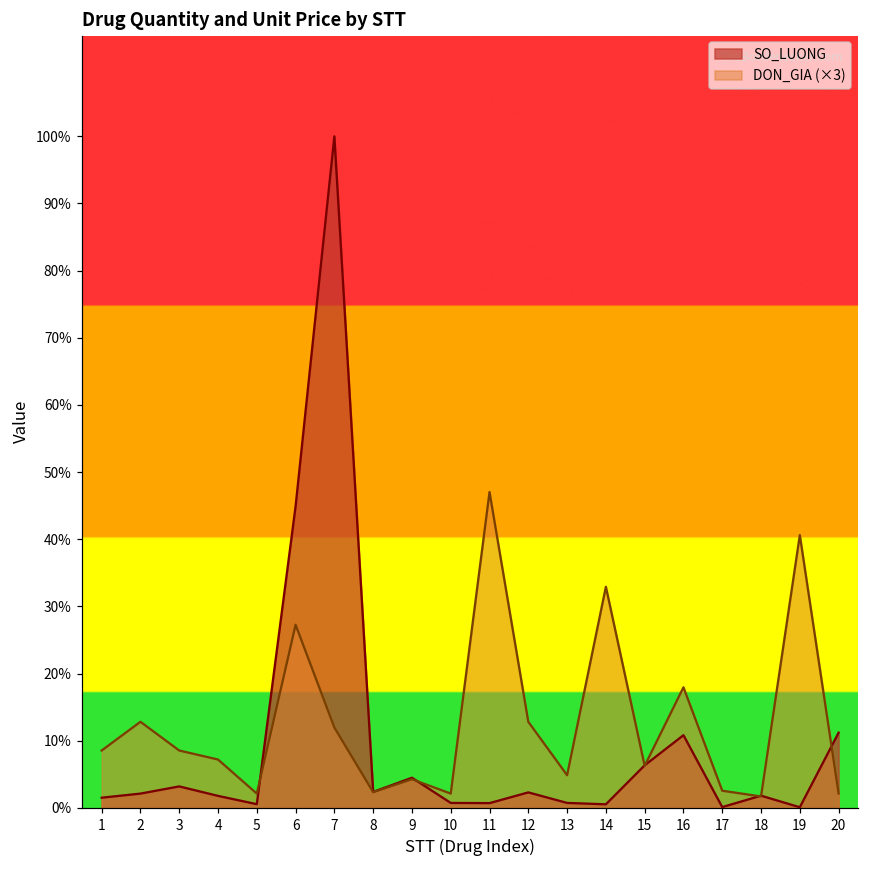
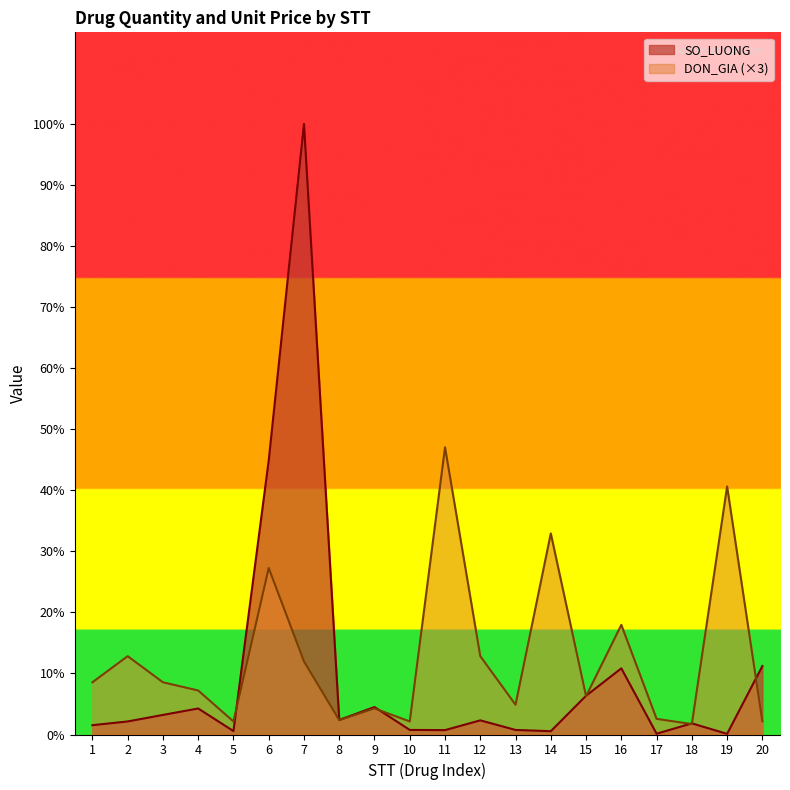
  {
    "SO_LUONG": {
      "1": "2%",
      "2": "2%",
      "3": "3%",
-     "4": "2%",
+     "4": "4%",
      "5": "1%",
      "6": "45%",
      "7": "100%",
      "10": "1%",
      "11": "1%",
      "12": "2%",
      "13": "1%",
      "14": "1%",
      "16": "11%",
      "17": "0%",
      "19": "0%",
      "20": "11%"
    },
    "DON_GIA (×3)": {
      "1": "9%",
      "2": "13%",
      "3": "9%",
      "4": "7%",
      "5": "2%",
      "6": "27%",
      "7": "12%",
      "10": "2%",
      "11": "47%",
      "12": "13%",
      "13": "5%",
      "14": "33%",
      "16": "18%",
      "17": "3%",
      "19": "41%",
      "20": "2%"
    }
  }
